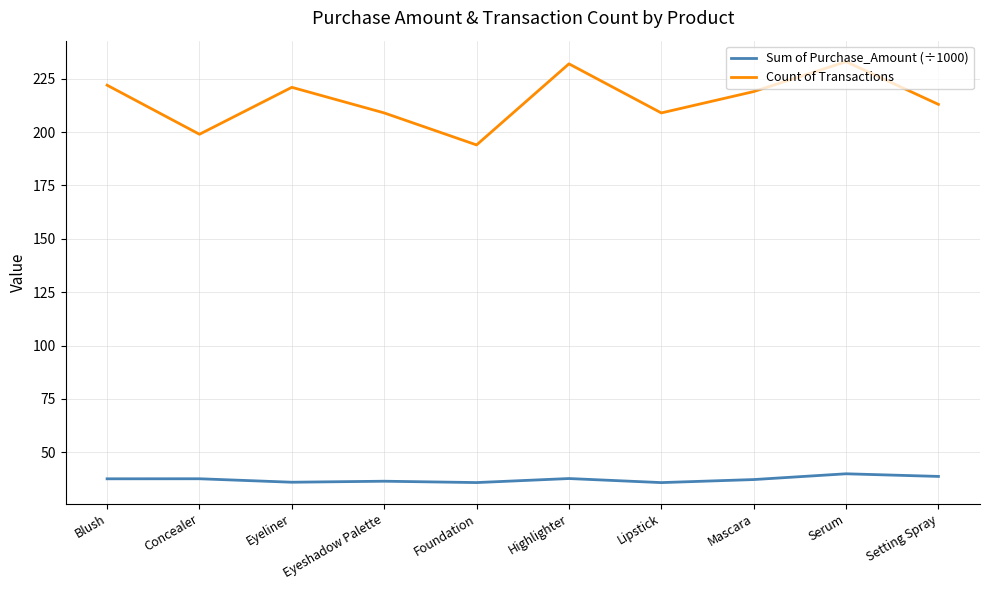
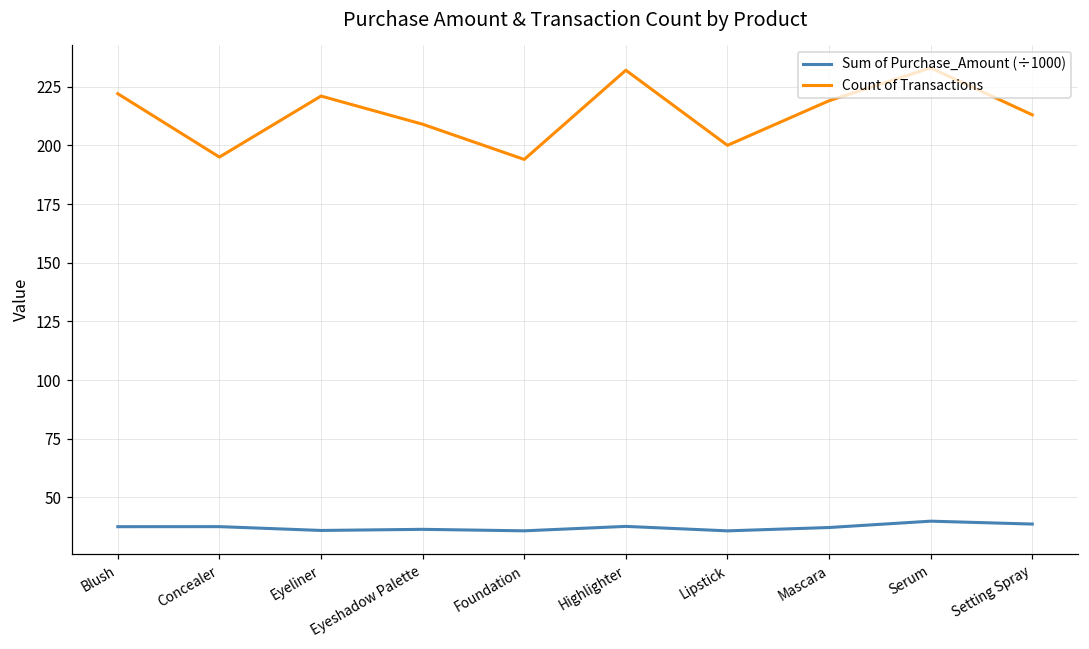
  {
    "Sum of Purchase_Amount (÷1000)": {
      "Blush": 38,
      "Concealer": 38,
      "Eyeliner": 36,
      "Eyeshadow Palette": 36,
      "Foundation": 36,
      "Highlighter": 38,
      "Lipstick": 36,
      "Mascara": 37,
      "Serum": 40,
      "Setting Spray": 39
    },
    "Count of Transactions": {
      "Blush": 222,
-     "Concealer": 199,
+     "Concealer": 195,
      "Eyeliner": 221,
      "Eyeshadow Palette": 209,
      "Foundation": 194,
      "Highlighter": 232,
-     "Lipstick": 209,
+     "Lipstick": 200,
      "Mascara": 219,
      "Setting Spray": 213
    }
  }
